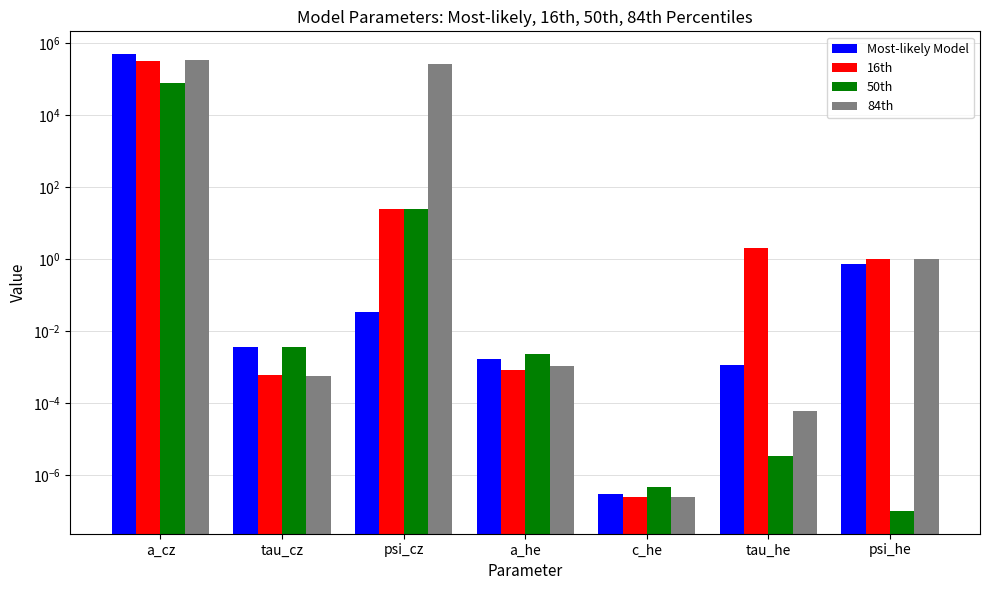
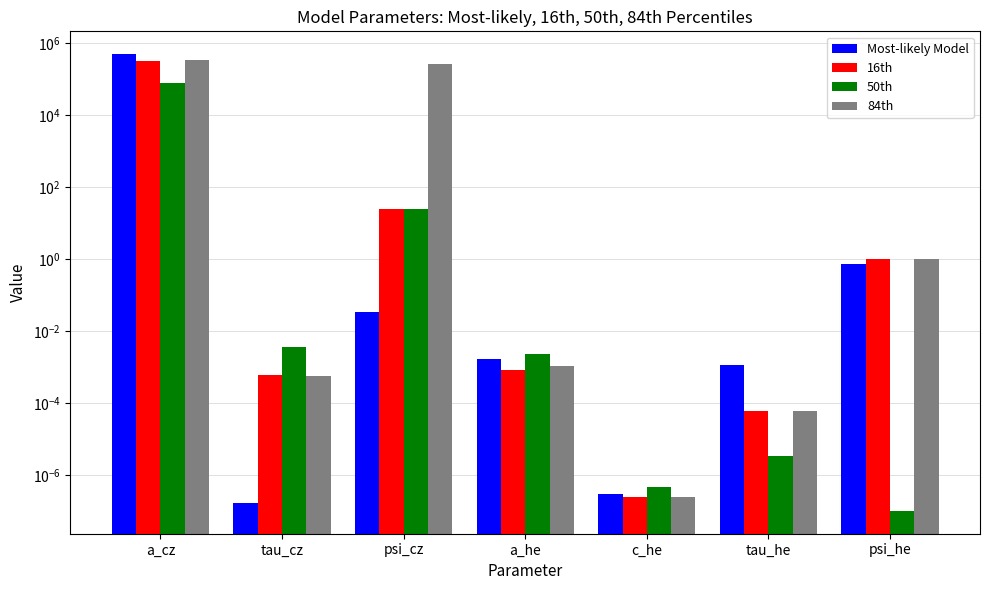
  {
    "Most-likely Model": {
      "a_cz": 500000,
-     "tau_cz": 0.003,
+     "tau_cz": 0.0000002,
      "psi_cz": 0.03,
      "a_he": 0.002,
      "c_he": 0.0000003,
      "tau_he": 0.0011,
      "psi_he": 0.7
    },
    "16th": {
      "a_cz": 300000,
      "tau_cz": 0.0006,
      "psi_cz": 20,
      "a_he": 0.0008,
      "c_he": 0.0000002,
-     "tau_he": 2,
+     "tau_he": 0,
      "psi_he": 1
    },
    "50th": {
      "a_cz": 70000,
      "tau_cz": 0.003,
      "psi_cz": 20,
      "a_he": 0.002,
      "c_he": 0.0000005,
      "tau_he": 0.000003,
      "psi_he": 0.0000001
    },
    "84th": {
      "a_cz": 300000,
      "tau_cz": 0.0006,
      "psi_cz": 300000,
      "a_he": 0.0011,
      "c_he": 0.0000002,
      "tau_he": 0.00006,
      "psi_he": 1.0
    }
  }
